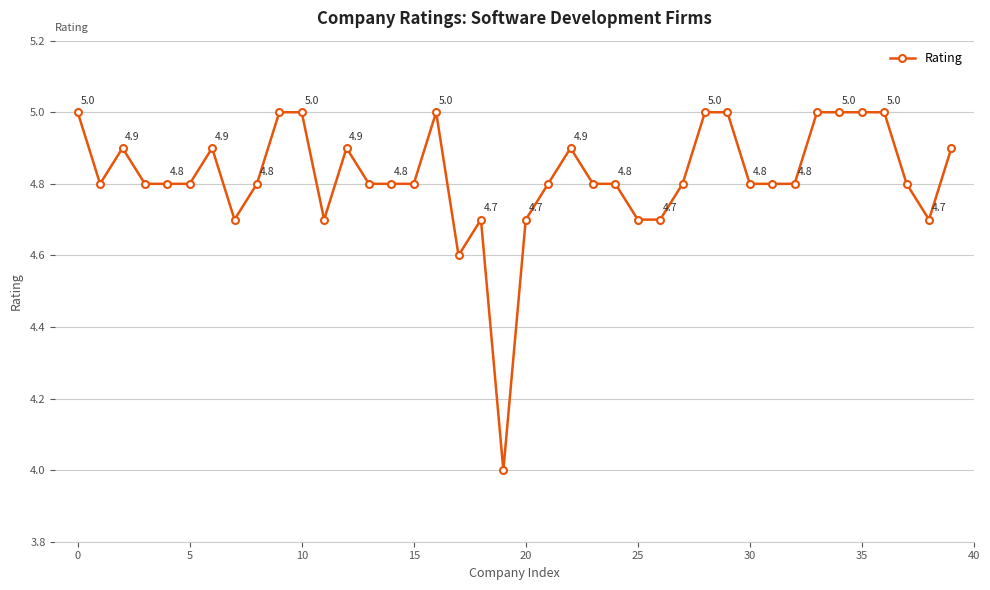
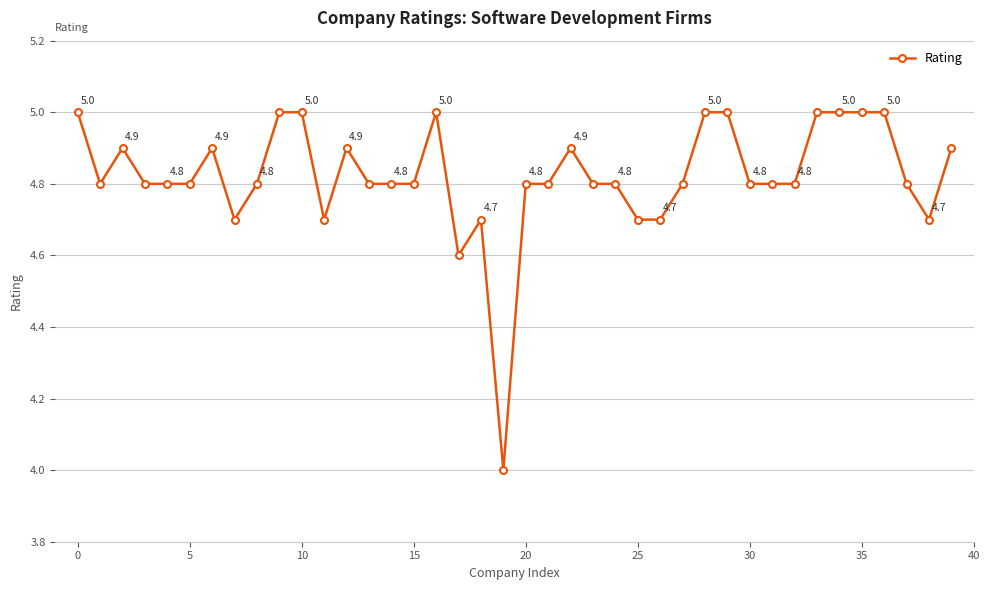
  {
    "0": 5.0,
    "10": 5.0,
-   "20": 4.7,
+   "20": 4.8,
    "30": 4.8
  }
